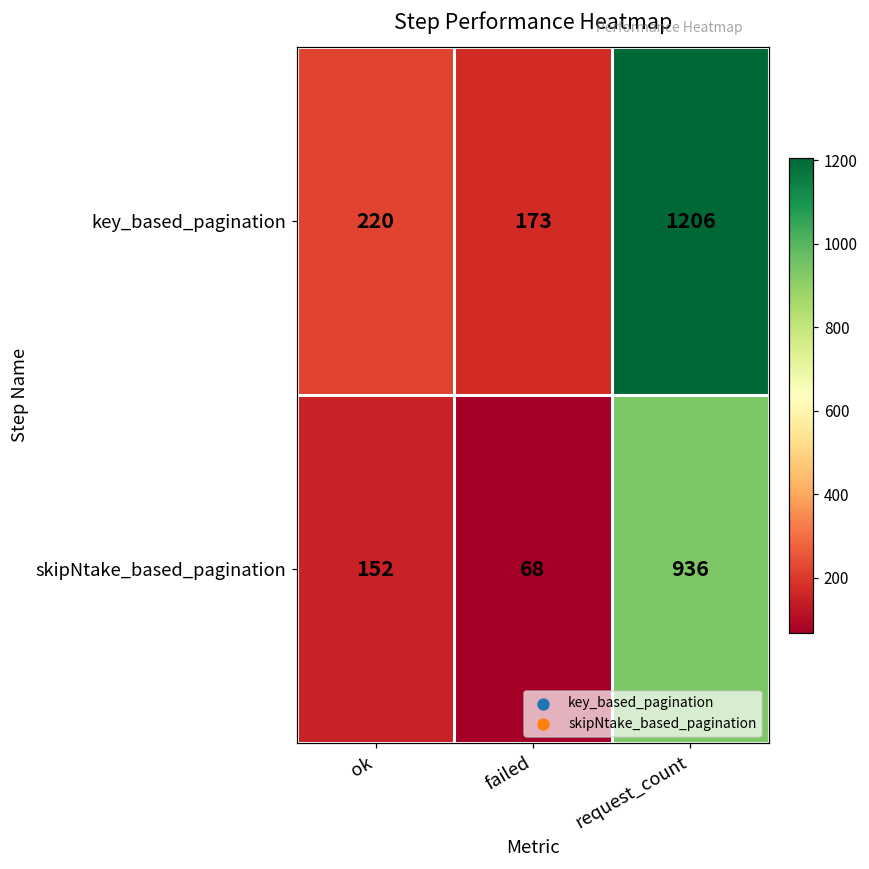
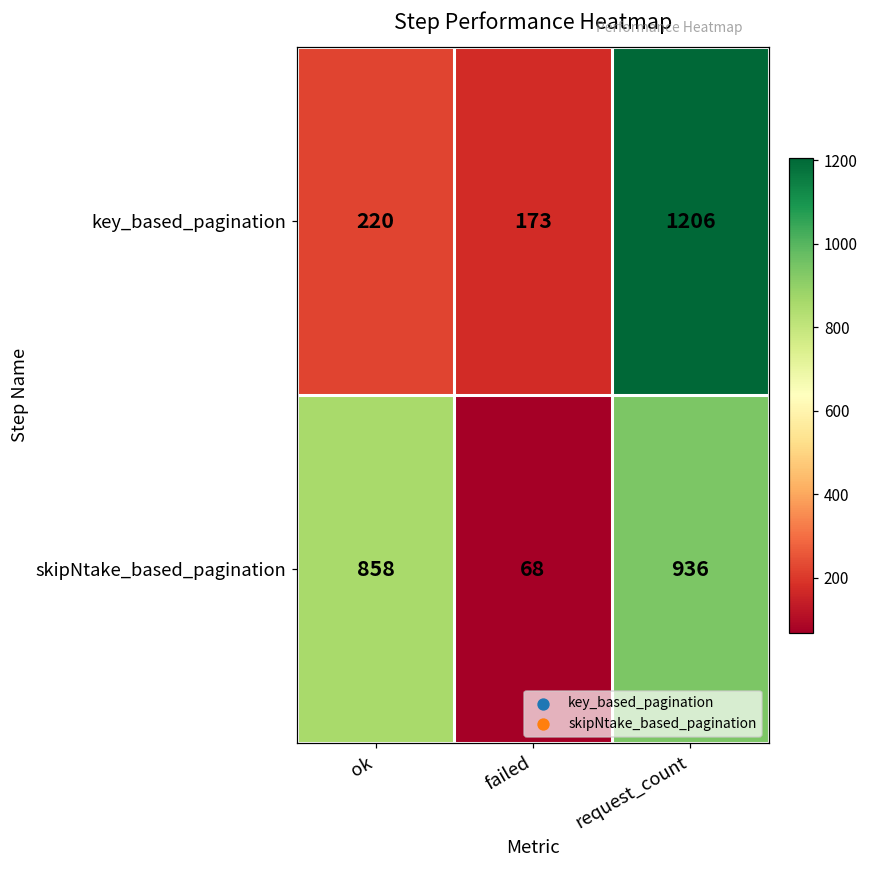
  {
    "key_based_pagination": {
      "ok": 220,
      "failed": 173,
      "request_count": 1206
    },
    "skipNtake_based_pagination": {
-     "ok": 152,
+     "ok": 858,
      "failed": 68,
      "request_count": 936
    }
  }
